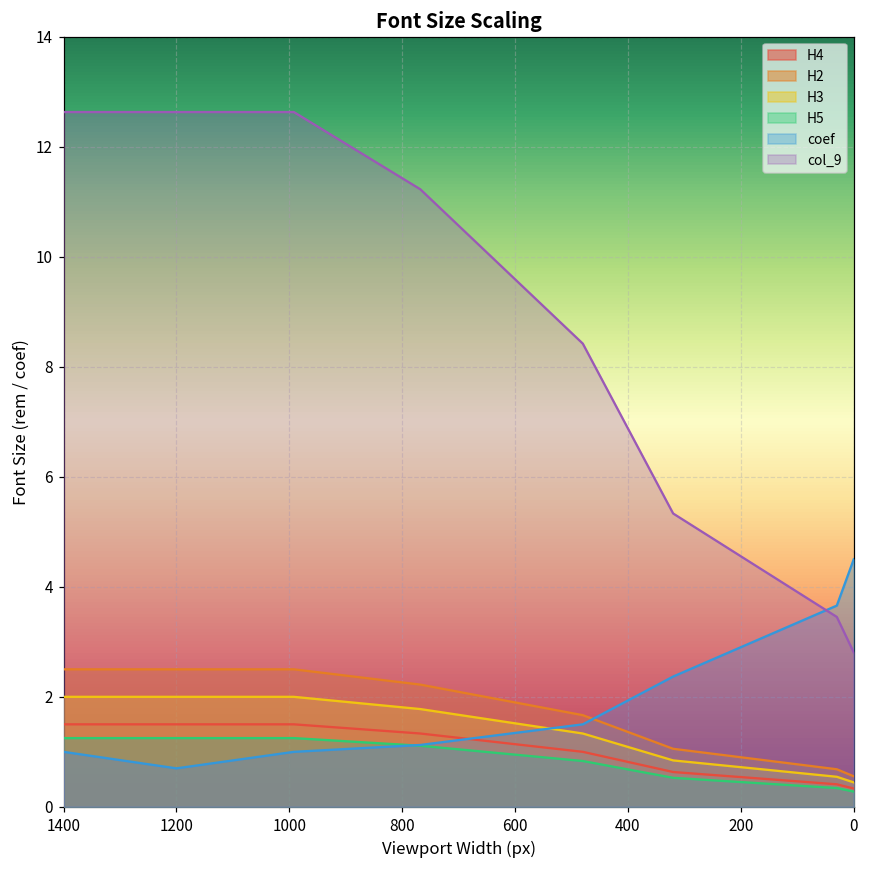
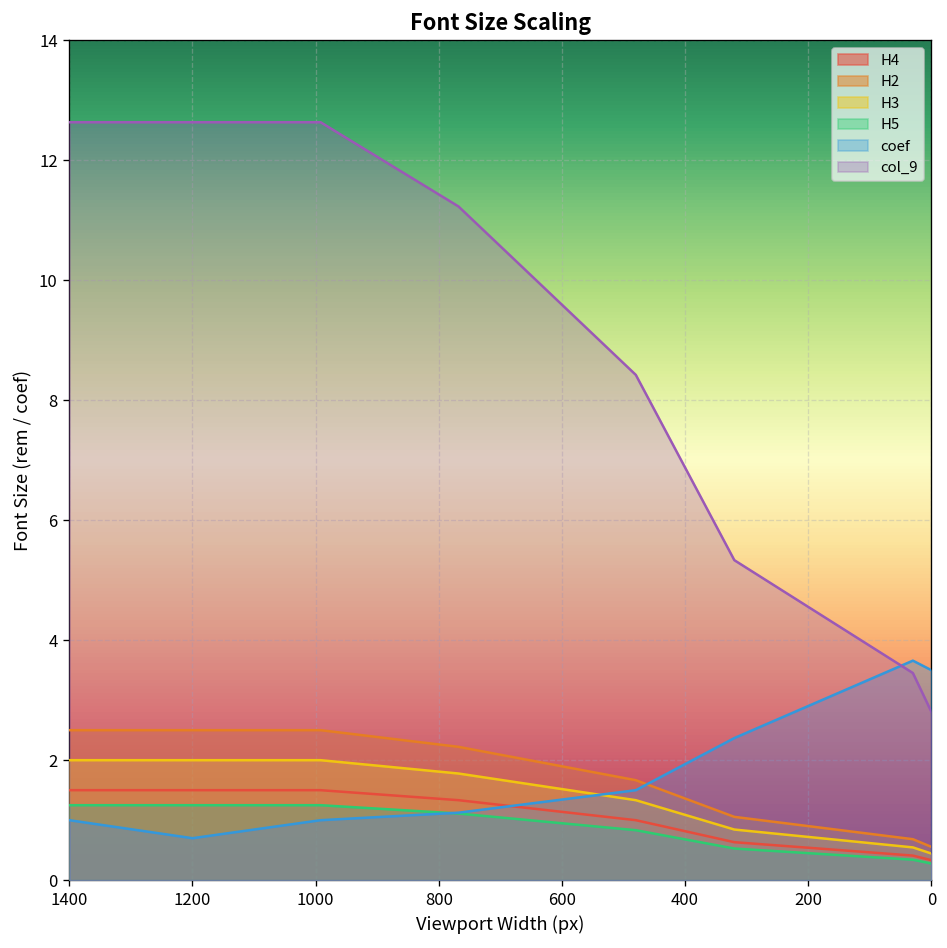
  {
    "H5": {
      "1400": 1.3,
      "1200": 1.3,
      "0": 0.3
    },
    "coef": {
      "1400": 1.0,
      "1200": 0.7,
-     "0": 4.5
+     "0": 3.5
    },
    "col_9": {
      "1400": 12.6,
      "1200": 12.6,
      "0": 2.8
    }
  }
